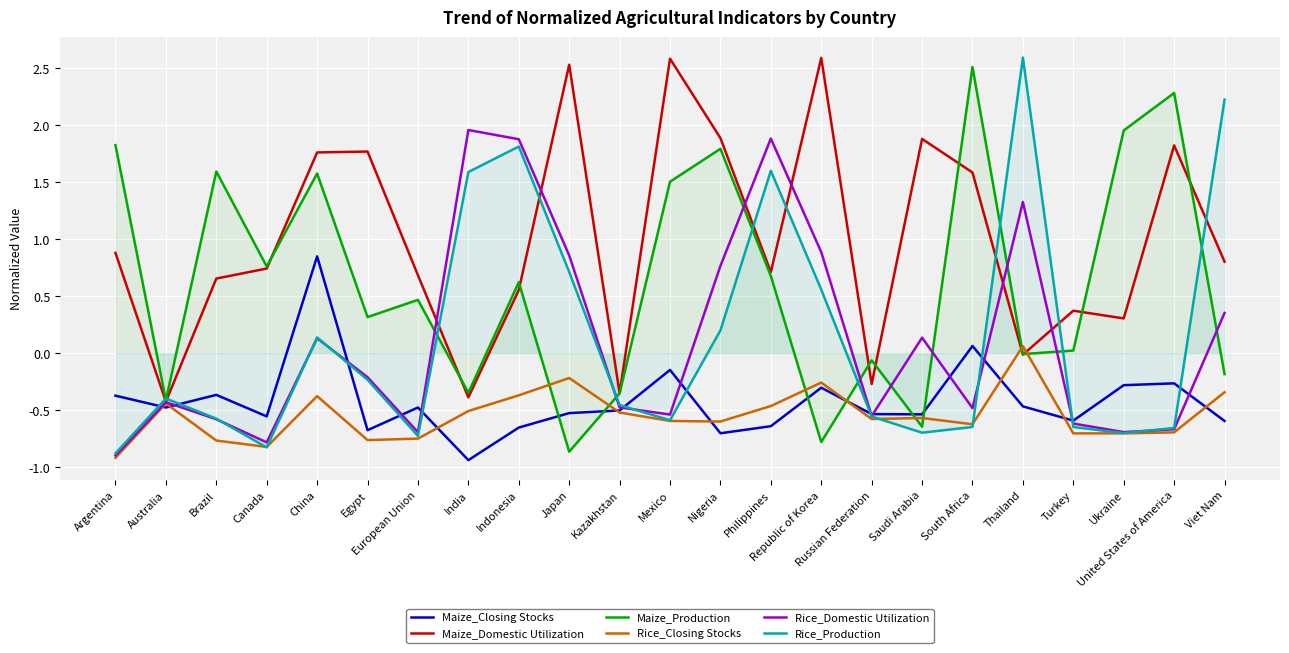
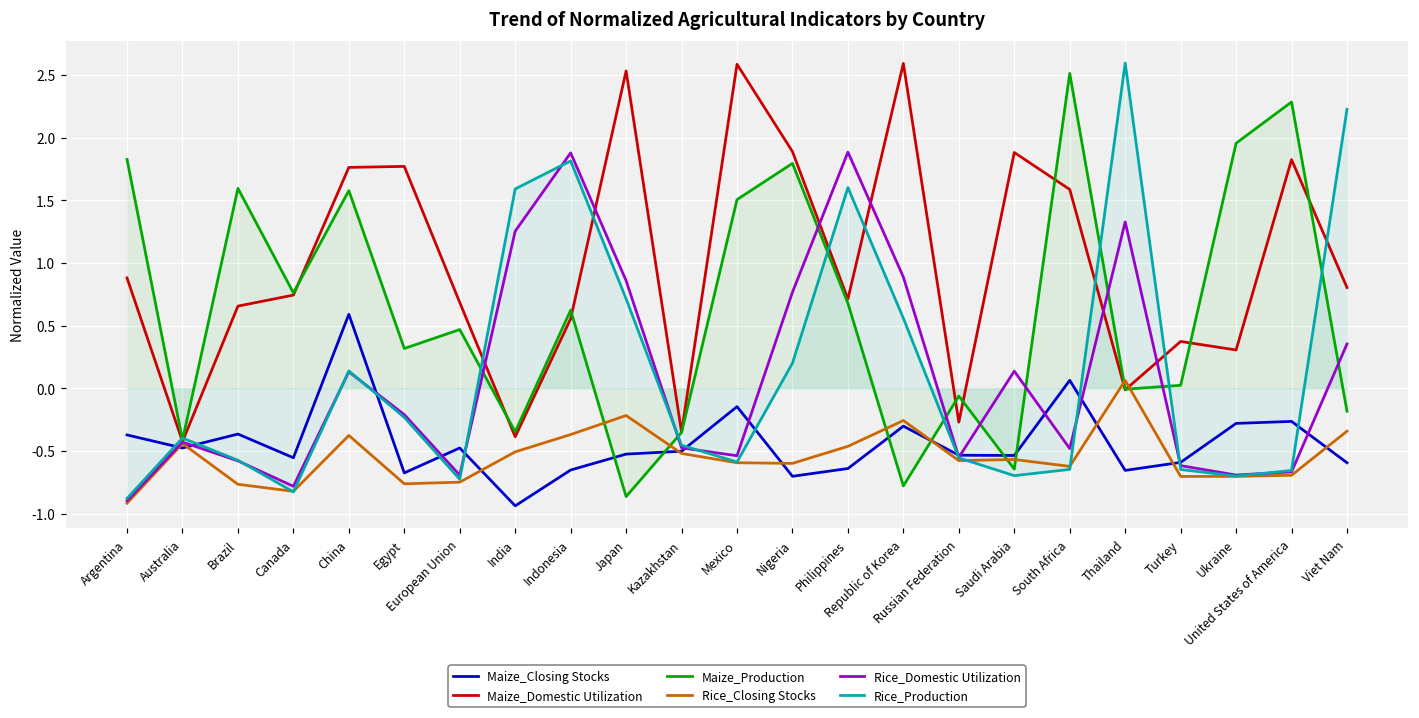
  {
    "Maize_Closing Stocks": {
      "Argentina": -0.37,
      "Australia": -0.48,
      "Brazil": -0.37,
      "Canada": -0.56,
-     "China": 0.85,
+     "China": 0.59,
      "Egypt": -0.68,
      "European Union": -0.48,
      "India": -0.94,
      "Indonesia": -0.65,
      "Japan": -0.53,
      "Mexico": -0.15,
      "Nigeria": -0.70,
      "Philippines": -0.64,
      "Republic of Korea": -0.30,
      "Saudi Arabia": -0.54,
      "South Africa": 0.06,
-     "Thailand": -0.47,
+     "Thailand": -0.66,
      "Turkey": -0.59,
      "Ukraine": -0.28,
      "United States of America": -0.27,
      "Viet Nam": -0.60
    },
    "Maize_Domestic Utilization": {
      "Argentina": 0.88,
      "Brazil": 0.66,
      "China": 1.76,
      "Egypt": 1.77,
      "European Union": 0.68,
      "India": -0.39,
      "Indonesia": 0.55,
      "Japan": 2.53,
      "Mexico": 2.59,
      "Nigeria": 1.89,
      "Philippines": 0.71,
      "Republic of Korea": 2.59,
      "Russian Federation": -0.27,
      "Saudi Arabia": 1.88,
      "South Africa": 1.59,
      "Turkey": 0.37,
      "Ukraine": 0.31,
      "United States of America": 1.82,
      "Viet Nam": 0.80
    },
    "Rice_Closing Stocks": {
      "Brazil": -0.77,
      "China": -0.38,
      "Egypt": -0.76,
      "European Union": -0.75,
      "India": -0.51,
      "Indonesia": -0.37,
      "Japan": -0.22,
      "Nigeria": -0.60,
      "Philippines": -0.46,
      "Republic of Korea": -0.26,
      "Saudi Arabia": -0.57,
      "South Africa": -0.62,
      "Thailand": 0.06,
      "Turkey": -0.70,
      "United States of America": -0.70,
      "Viet Nam": -0.34
    },
    "Rice_Domestic Utilization": {
      "Canada": -0.78,
      "European Union": -0.69,
-     "India": 1.96,
+     "India": 1.25,
      "Indonesia": 1.88,
      "Japan": 0.86,
      "Mexico": -0.54,
      "Nigeria": 0.77,
      "Philippines": 1.88,
      "Republic of Korea": 0.89,
      "Saudi Arabia": 0.14,
      "South Africa": -0.48,
      "Thailand": 1.33,
      "Turkey": -0.62,
      "Viet Nam": 0.35
    }
  }
